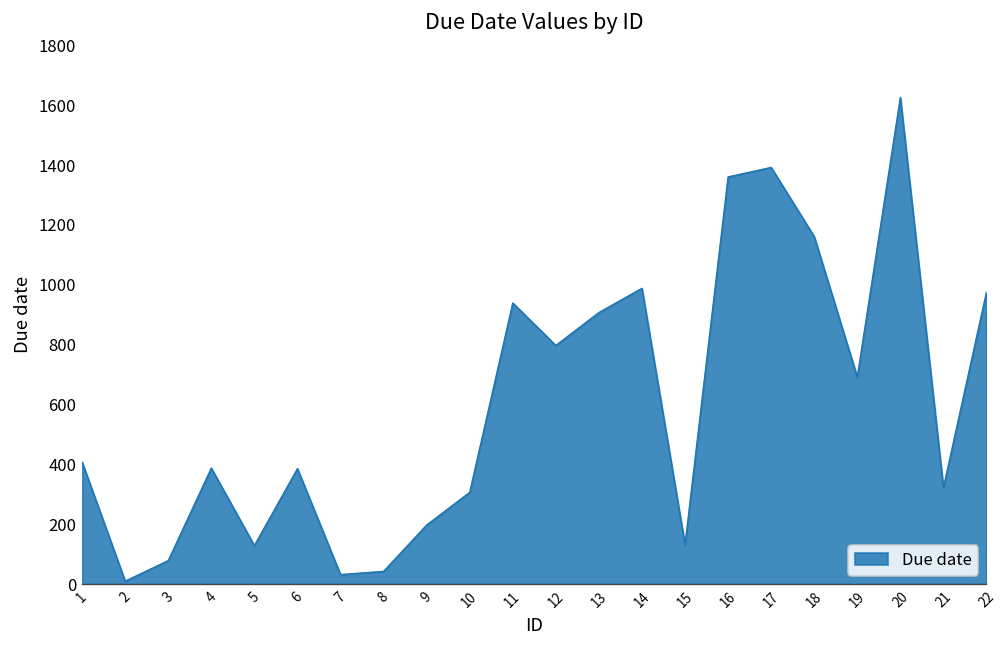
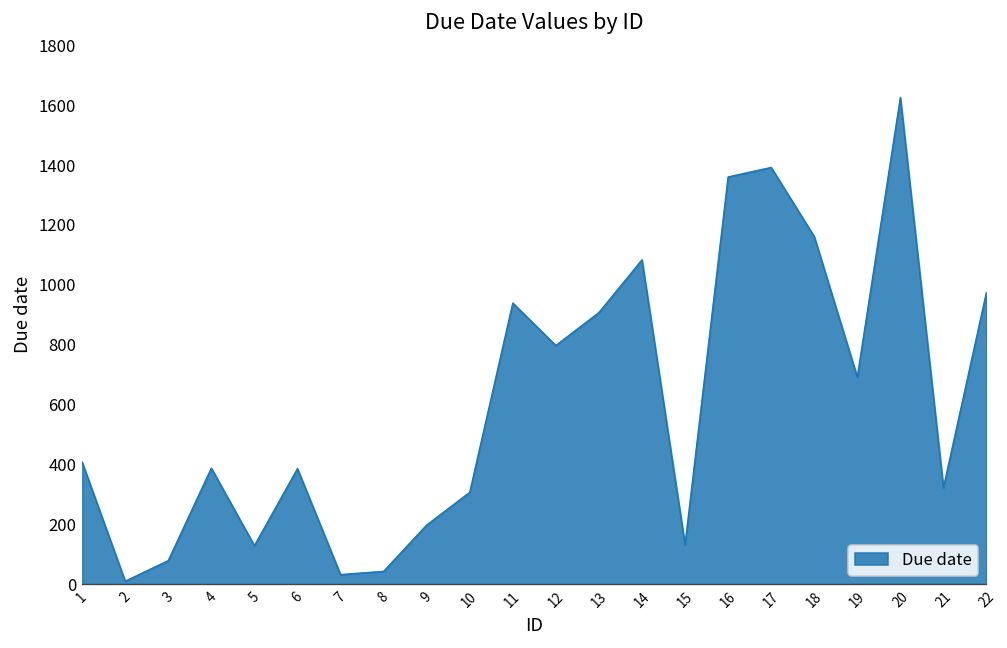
  {
    "1": 410,
    "2": 10,
    "3": 80,
    "4": 390,
    "5": 130,
    "6": 390,
    "7": 30,
    "8": 40,
    "9": 200,
    "10": 310,
    "11": 940,
    "12": 800,
    "13": 910,
-   "14": 990,
+   "14": 1080,
    "15": 130,
    "16": 1360,
    "17": 1390,
    "18": 1160,
    "19": 690,
    "20": 1630,
    "21": 320,
    "22": 980
  }
